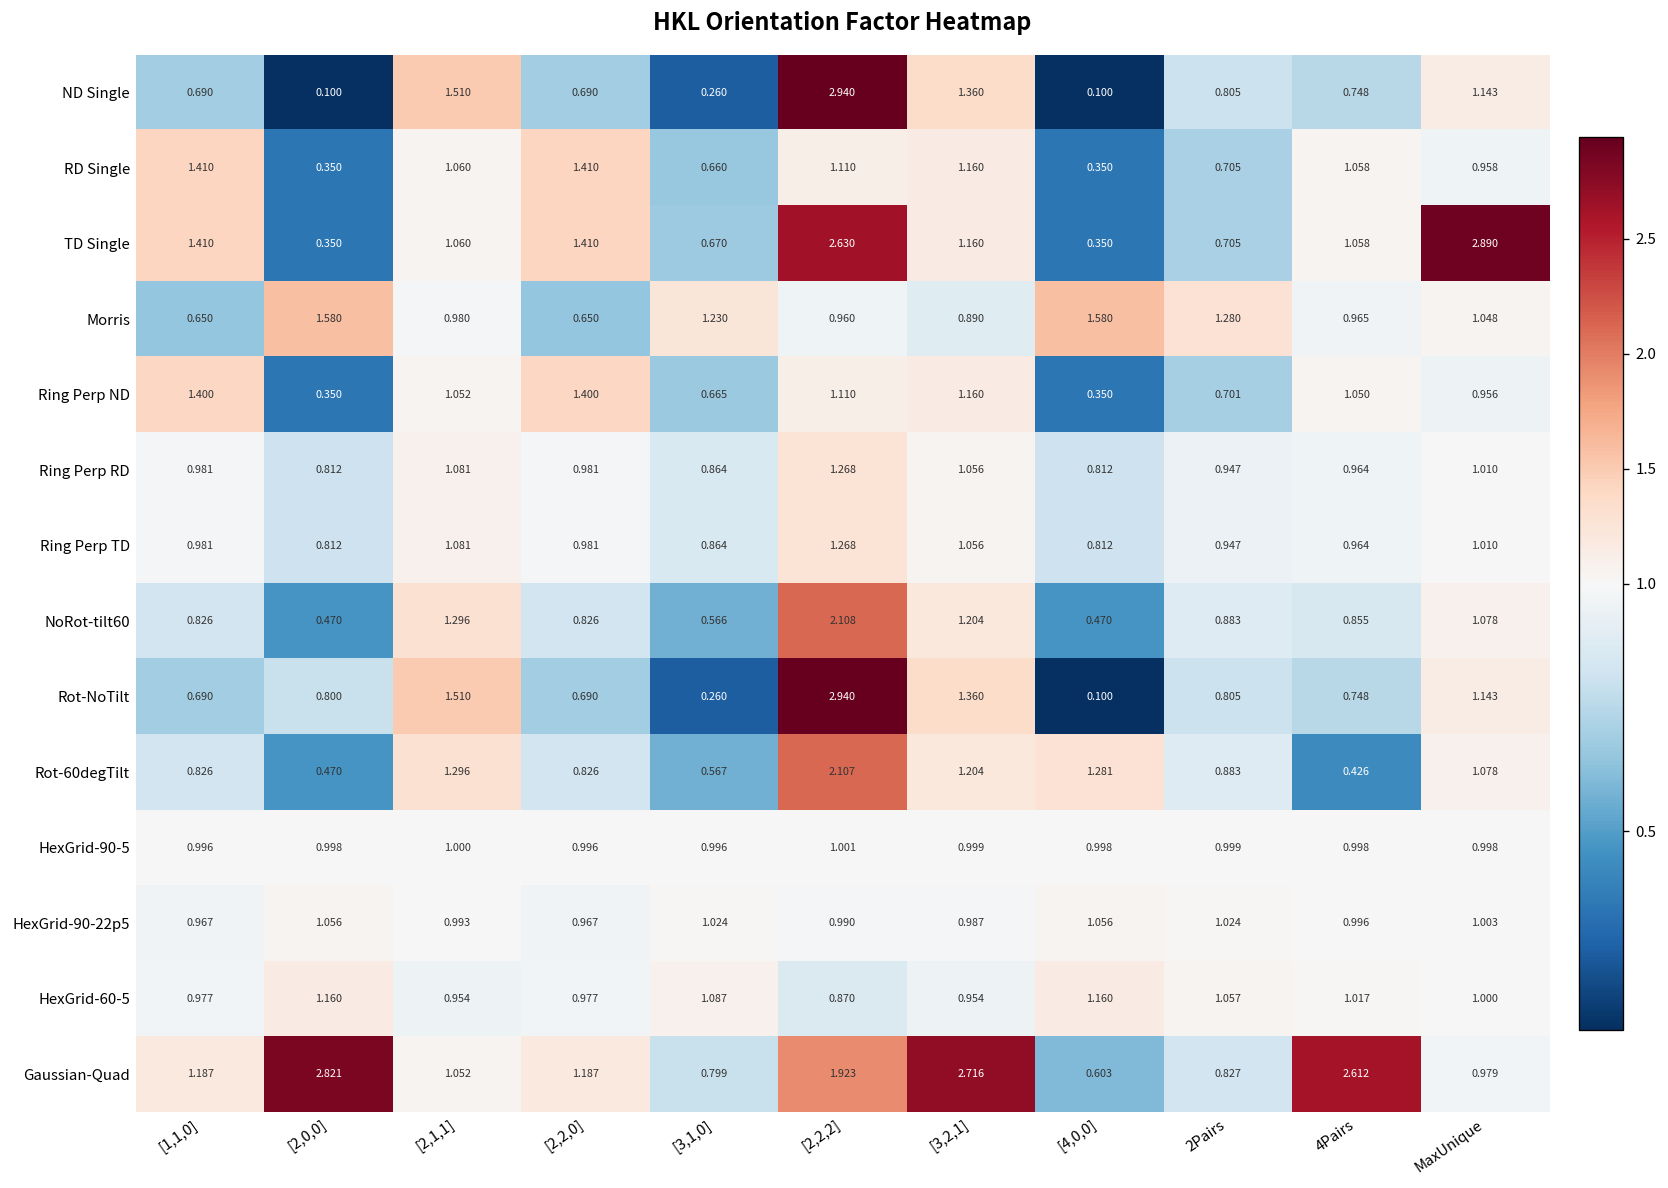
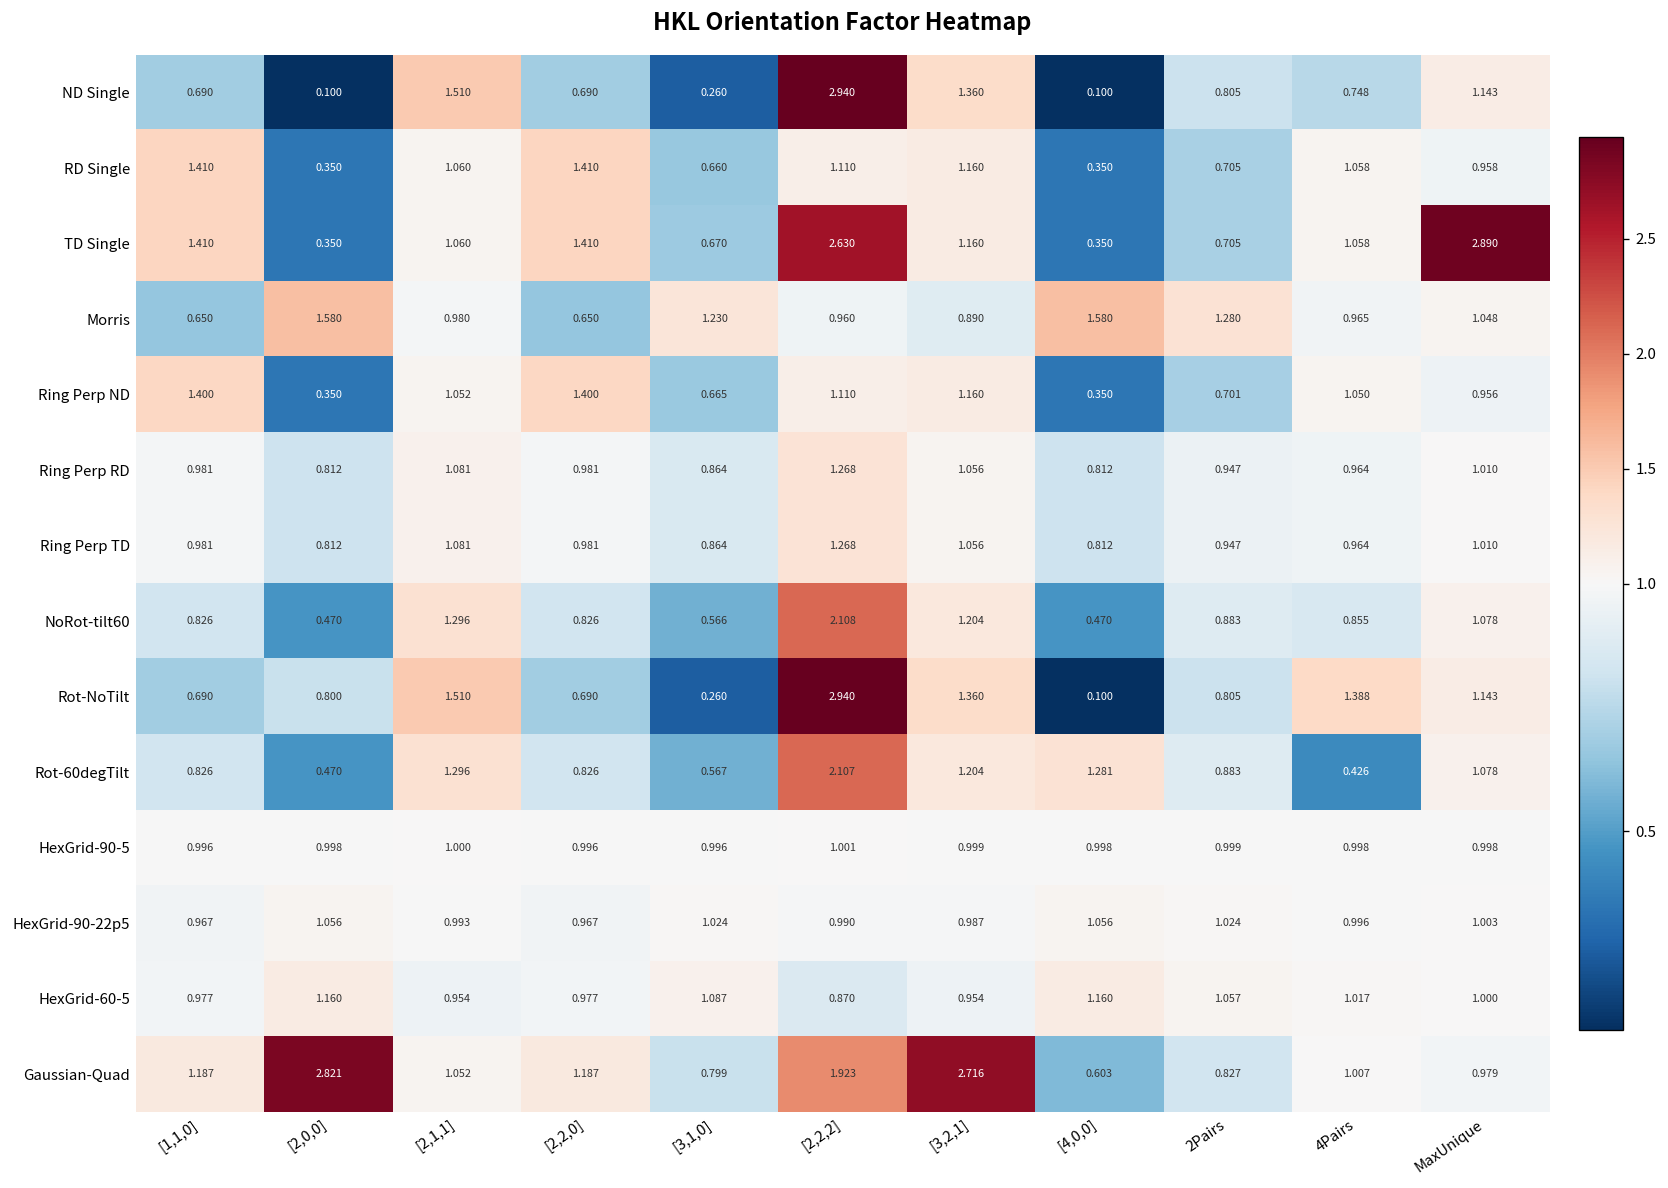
  {
    "ND Single": {
      "[1,1,0]": 0.690,
      "[2,0,0]": 0.100,
      "[2,1,1]": 1.510,
      "[2,2,0]": 0.690,
      "[3,1,0]": 0.260,
      "[2,2,2]": 2.940,
      "[3,2,1]": 1.360,
      "[4,0,0]": 0.100,
      "2Pairs": 0.805,
      "4Pairs": 0.748,
      "MaxUnique": 1.143
    },
    "RD Single": {
      "[1,1,0]": 1.410,
      "[2,0,0]": 0.350,
      "[2,1,1]": 1.060,
      "[2,2,0]": 1.410,
      "[3,1,0]": 0.660,
      "[2,2,2]": 1.110,
      "[3,2,1]": 1.160,
      "[4,0,0]": 0.350,
      "2Pairs": 0.705,
      "4Pairs": 1.058,
      "MaxUnique": 0.958
    },
    "TD Single": {
      "[1,1,0]": 1.410,
      "[2,0,0]": 0.350,
      "[2,1,1]": 1.060,
      "[2,2,0]": 1.410,
      "[3,1,0]": 0.670,
      "[2,2,2]": 2.630,
      "[3,2,1]": 1.160,
      "[4,0,0]": 0.350,
      "2Pairs": 0.705,
      "4Pairs": 1.058,
      "MaxUnique": 2.890
    },
    "Morris": {
      "[1,1,0]": 0.650,
      "[2,0,0]": 1.580,
      "[2,1,1]": 0.980,
      "[2,2,0]": 0.650,
      "[3,1,0]": 1.230,
      "[2,2,2]": 0.960,
      "[3,2,1]": 0.890,
      "[4,0,0]": 1.580,
      "2Pairs": 1.280,
      "4Pairs": 0.965,
      "MaxUnique": 1.048
    },
    "Ring Perp ND": {
      "[1,1,0]": 1.400,
      "[2,0,0]": 0.350,
      "[2,1,1]": 1.052,
      "[2,2,0]": 1.400,
      "[3,1,0]": 0.665,
      "[2,2,2]": 1.110,
      "[3,2,1]": 1.160,
      "[4,0,0]": 0.350,
      "2Pairs": 0.701,
      "4Pairs": 1.050,
      "MaxUnique": 0.956
    },
    "Ring Perp RD": {
      "[1,1,0]": 0.981,
      "[2,0,0]": 0.812,
      "[2,1,1]": 1.081,
      "[2,2,0]": 0.981,
      "[3,1,0]": 0.864,
      "[2,2,2]": 1.268,
      "[3,2,1]": 1.056,
      "[4,0,0]": 0.812,
      "2Pairs": 0.947,
      "4Pairs": 0.964,
      "MaxUnique": 1.010
    },
    "Ring Perp TD": {
      "[1,1,0]": 0.981,
      "[2,0,0]": 0.812,
      "[2,1,1]": 1.081,
      "[2,2,0]": 0.981,
      "[3,1,0]": 0.864,
      "[2,2,2]": 1.268,
      "[3,2,1]": 1.056,
      "[4,0,0]": 0.812,
      "2Pairs": 0.947,
      "4Pairs": 0.964,
      "MaxUnique": 1.010
    },
    "NoRot-tilt60": {
      "[1,1,0]": 0.826,
      "[2,0,0]": 0.470,
      "[2,1,1]": 1.296,
      "[2,2,0]": 0.826,
      "[3,1,0]": 0.566,
      "[2,2,2]": 2.108,
      "[3,2,1]": 1.204,
      "[4,0,0]": 0.470,
      "2Pairs": 0.883,
      "4Pairs": 0.855,
      "MaxUnique": 1.078
    },
    "Rot-NoTilt": {
      "[1,1,0]": 0.690,
      "[2,0,0]": 0.800,
      "[2,1,1]": 1.510,
      "[2,2,0]": 0.690,
      "[3,1,0]": 0.260,
      "[2,2,2]": 2.940,
      "[3,2,1]": 1.360,
      "[4,0,0]": 0.100,
      "2Pairs": 0.805,
-     "4Pairs": 0.748,
+     "4Pairs": 1.388,
      "MaxUnique": 1.143
    },
    "Rot-60degTilt": {
      "[1,1,0]": 0.826,
      "[2,0,0]": 0.470,
      "[2,1,1]": 1.296,
      "[2,2,0]": 0.826,
      "[3,1,0]": 0.567,
      "[2,2,2]": 2.107,
      "[3,2,1]": 1.204,
      "[4,0,0]": 1.281,
      "2Pairs": 0.883,
      "4Pairs": 0.426,
      "MaxUnique": 1.078
    },
    "HexGrid-90-5": {
      "[1,1,0]": 0.996,
      "[2,0,0]": 0.998,
      "[2,1,1]": 1.000,
      "[2,2,0]": 0.996,
      "[3,1,0]": 0.996,
      "[2,2,2]": 1.001,
      "[3,2,1]": 0.999,
      "[4,0,0]": 0.998,
      "2Pairs": 0.999,
      "4Pairs": 0.998,
      "MaxUnique": 0.998
    },
    "HexGrid-90-22p5": {
      "[1,1,0]": 0.967,
      "[2,0,0]": 1.056,
      "[2,1,1]": 0.993,
      "[2,2,0]": 0.967,
      "[3,1,0]": 1.024,
      "[2,2,2]": 0.990,
      "[3,2,1]": 0.987,
      "[4,0,0]": 1.056,
      "2Pairs": 1.024,
      "4Pairs": 0.996,
      "MaxUnique": 1.003
    },
    "HexGrid-60-5": {
      "[1,1,0]": 0.977,
      "[2,0,0]": 1.160,
      "[2,1,1]": 0.954,
      "[2,2,0]": 0.977,
      "[3,1,0]": 1.087,
      "[2,2,2]": 0.870,
      "[3,2,1]": 0.954,
      "[4,0,0]": 1.160,
      "2Pairs": 1.057,
      "4Pairs": 1.017,
      "MaxUnique": 1.000
    },
    "Gaussian-Quad": {
      "[1,1,0]": 1.187,
      "[2,0,0]": 2.821,
      "[2,1,1]": 1.052,
      "[2,2,0]": 1.187,
      "[3,1,0]": 0.799,
      "[2,2,2]": 1.923,
      "[3,2,1]": 2.716,
      "[4,0,0]": 0.603,
      "2Pairs": 0.827,
-     "4Pairs": 2.612,
+     "4Pairs": 1.007,
      "MaxUnique": 0.979
    }
  }
